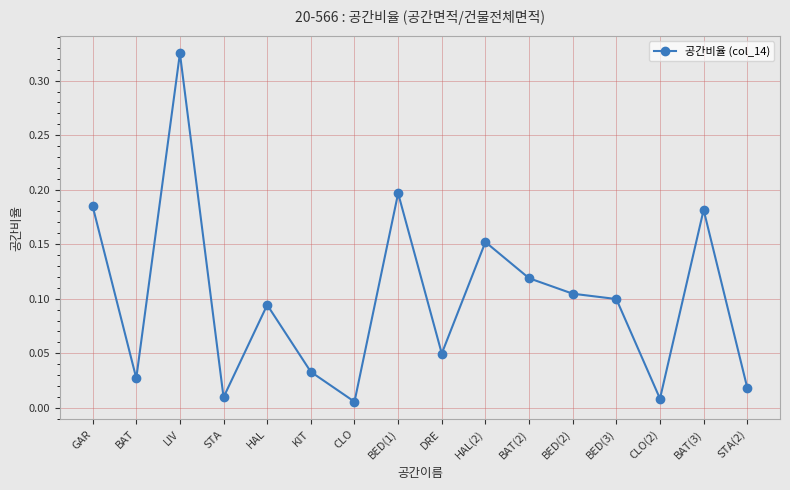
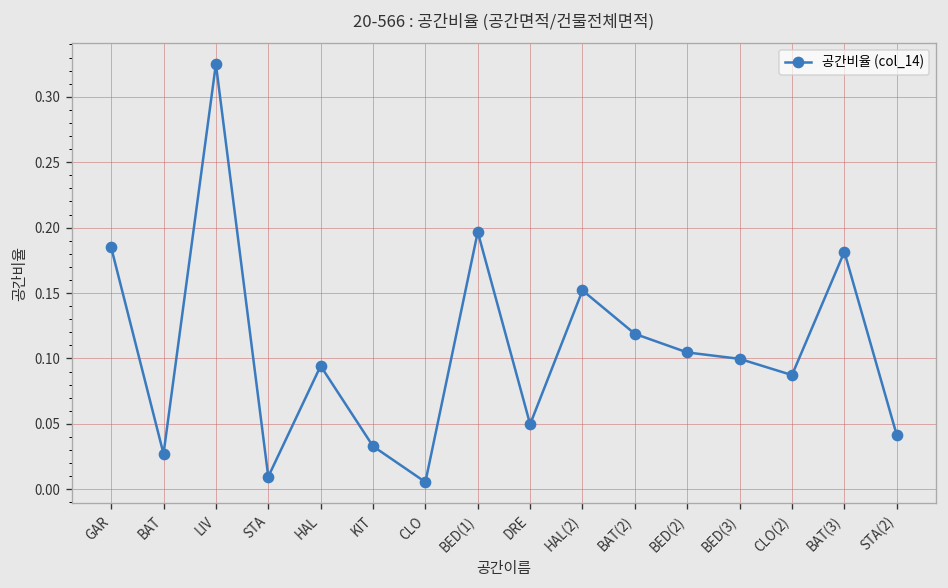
  {
    "GAR": 0.185,
    "BAT": 0.027,
    "LIV": 0.325,
    "STA": 0.010,
    "HAL": 0.094,
    "KIT": 0.033,
    "CLO": 0.006,
    "BED(1)": 0.197,
    "DRE": 0.050,
    "HAL(2)": 0.152,
    "BAT(2)": 0.119,
    "BED(2)": 0.105,
    "BED(3)": 0.100,
-   "CLO(2)": 0.008,
+   "CLO(2)": 0.087,
    "BAT(3)": 0.182,
-   "STA(2)": 0.018
+   "STA(2)": 0.042
  }
